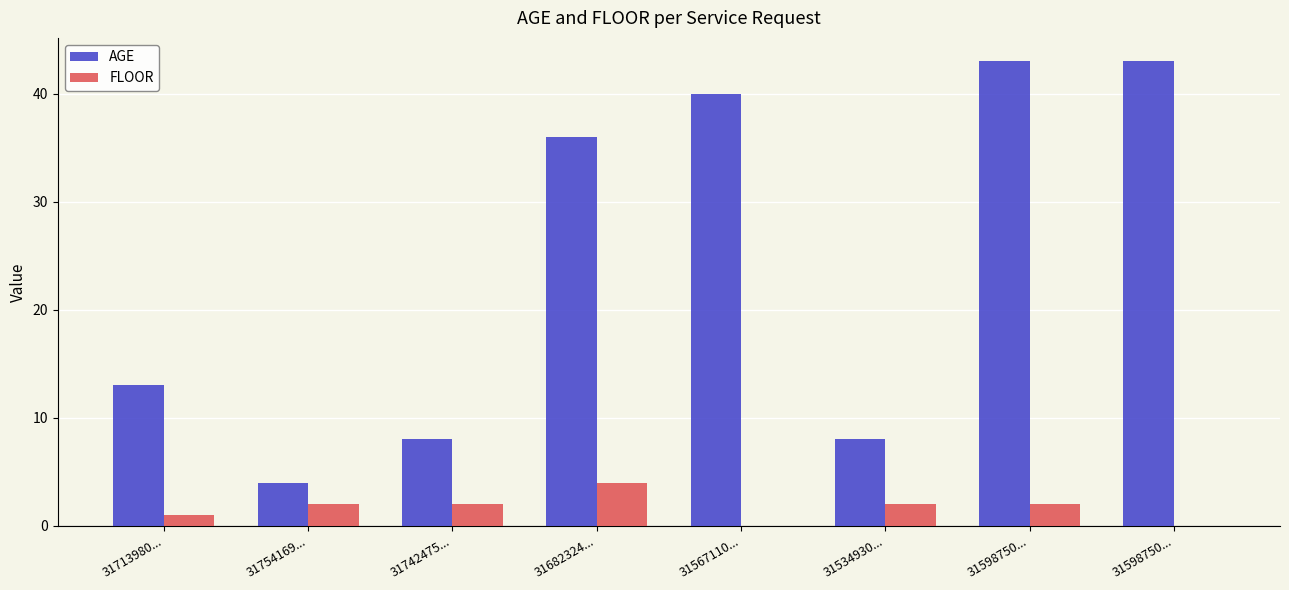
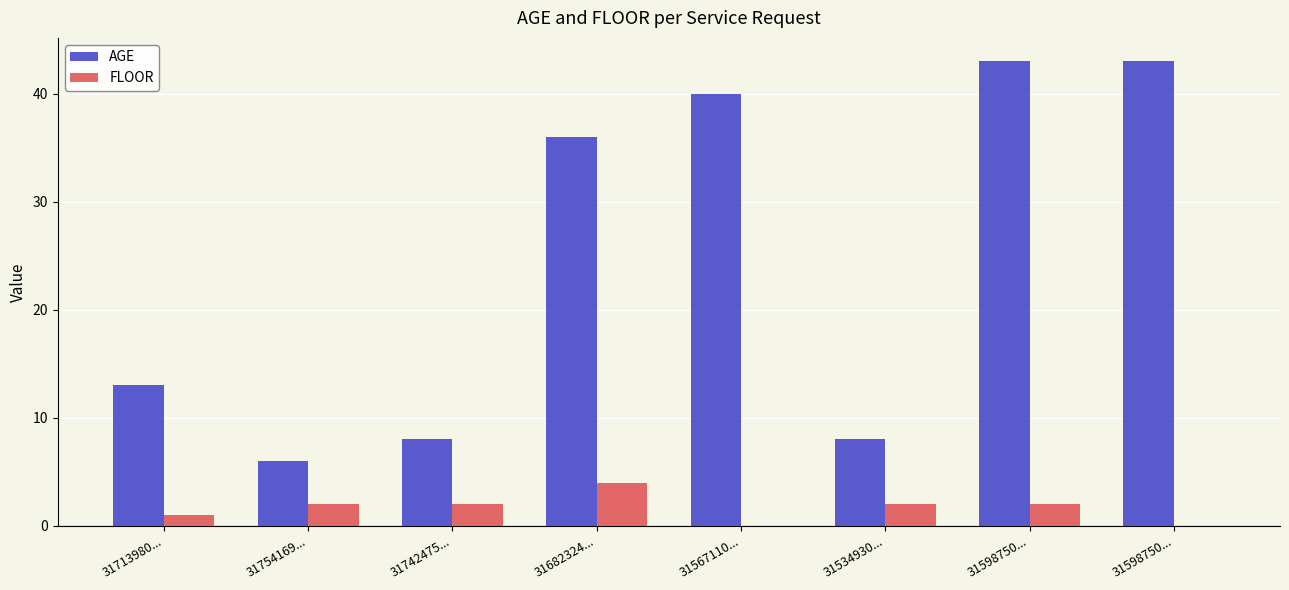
  {
    "AGE": {
      "31713980...": 13,
-     "31754169...": 4,
+     "31754169...": 6,
      "31742475...": 8,
      "31682324...": 36,
      "31567110...": 40,
      "31534930...": 8
    },
    "FLOOR": {
      "31713980...": 1,
      "31754169...": 2,
      "31742475...": 2,
      "31682324...": 4,
      "31567110...": 0,
      "31534930...": 2
    }
  }
